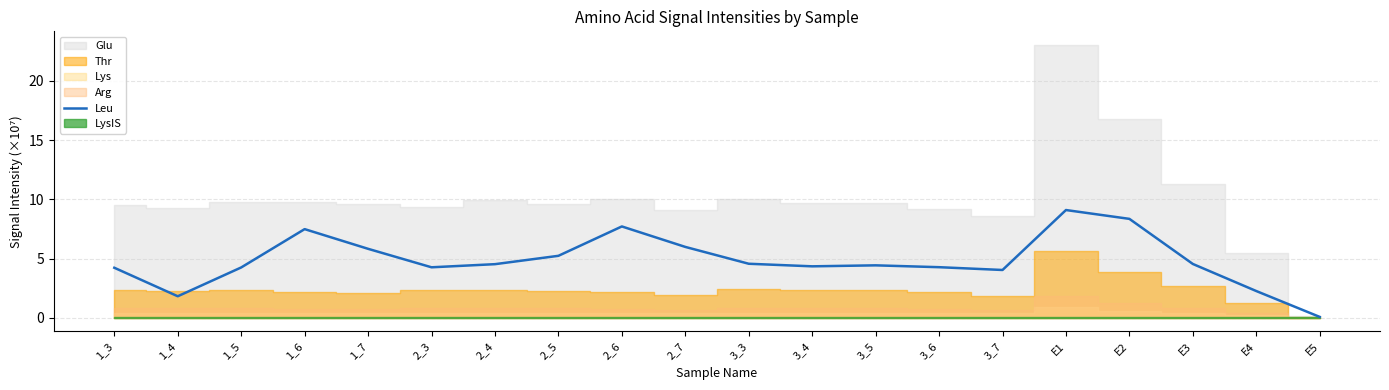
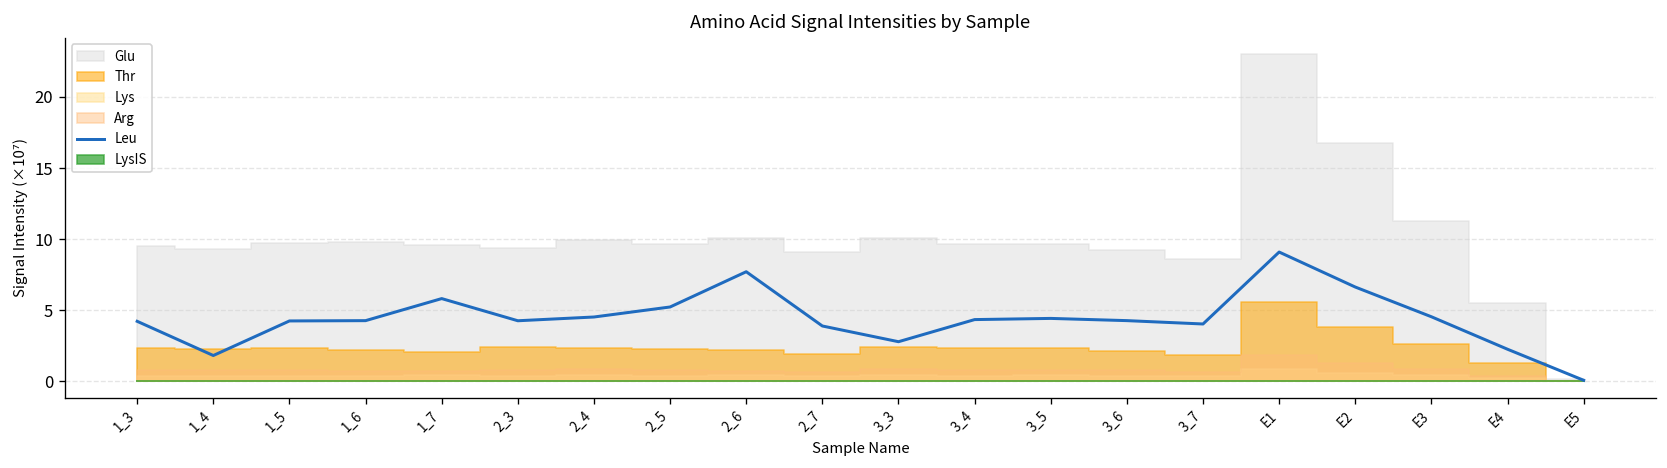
  {
    "Leu": {
      "1_3": 4.2,
      "1_4": 1.8,
      "1_5": 4.2,
-     "1_6": 7.5,
+     "1_6": 4.3,
      "1_7": 5.8,
      "2_3": 4.3,
      "2_4": 4.5,
      "2_5": 5.2,
      "2_6": 7.7,
-     "2_7": 6.0,
-     "3_3": 4.6,
+     "2_7": 3.9,
+     "3_3": 2.8,
      "3_4": 4.3,
      "3_5": 4.4,
      "3_6": 4.3,
      "3_7": 4.0,
      "E1": 9.1,
-     "E2": 8.3,
+     "E2": 6.6,
      "E3": 4.5,
      "E4": 2.3
    }
  }
